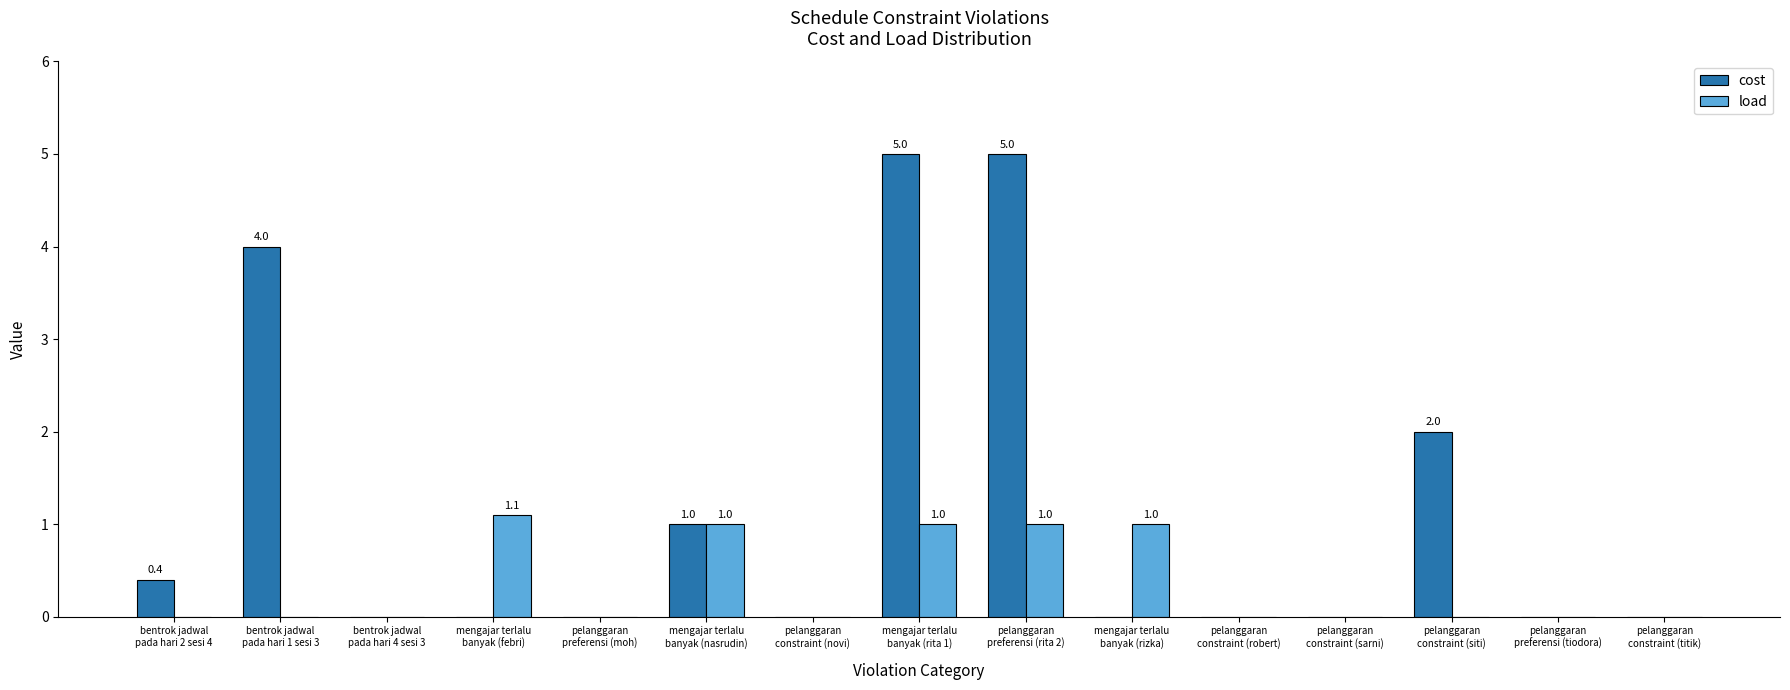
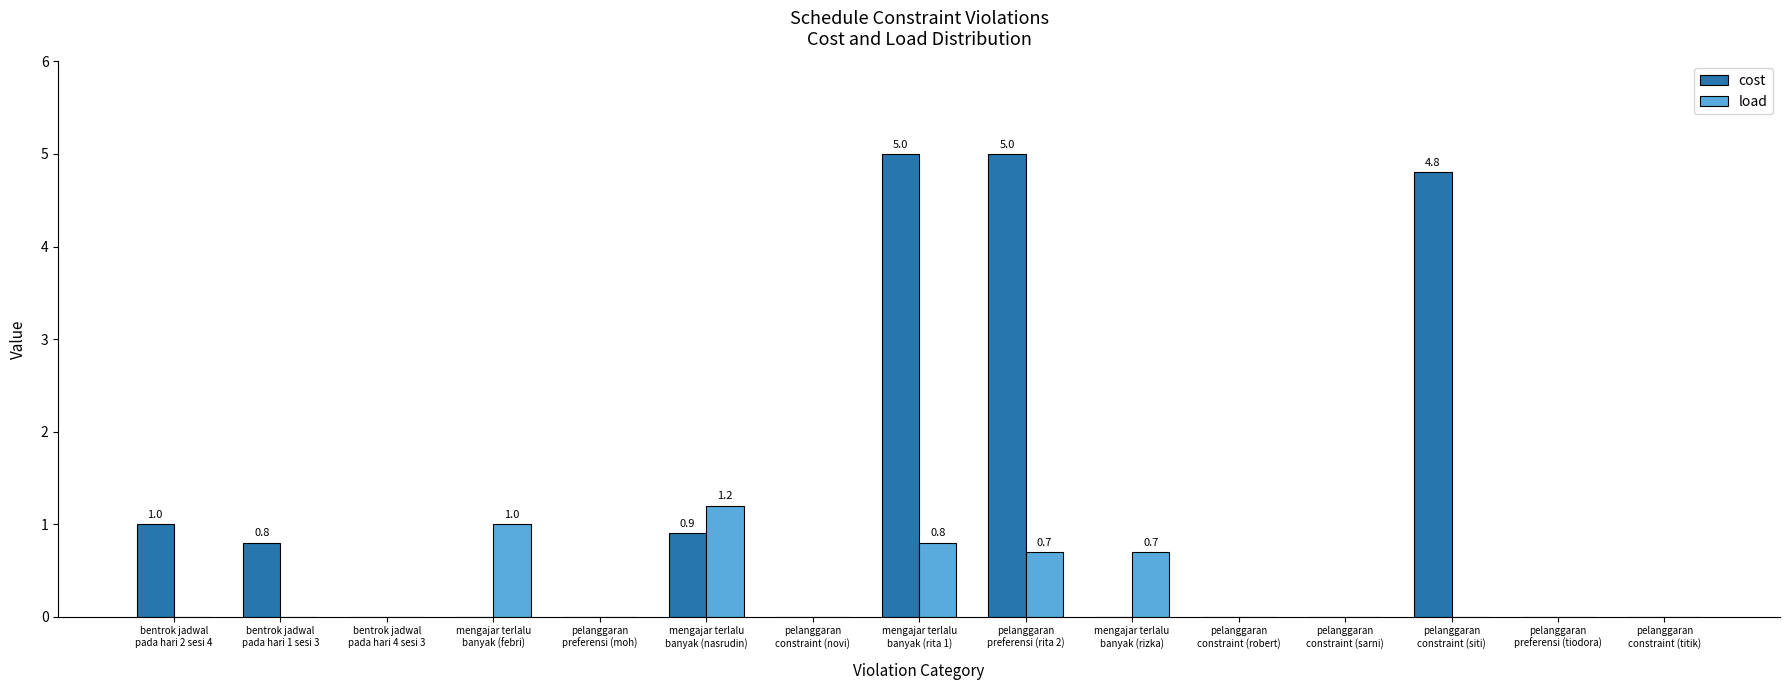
  {
    "cost": {
-     "bentrok jadwal pada hari 2 sesi 4": 0.4,
-     "bentrok jadwal pada hari 1 sesi 3": 4.0,
-     "mengajar terlalu banyak (nasrudin)": 1.0,
+     "bentrok jadwal pada hari 2 sesi 4": 1.0,
+     "bentrok jadwal pada hari 1 sesi 3": 0.8,
+     "mengajar terlalu banyak (nasrudin)": 0.9,
      "mengajar terlalu banyak (rita 1)": 5.0,
      "pelanggaran preferensi (rita 2)": 5.0,
-     "pelanggaran constraint (siti)": 2.0
+     "pelanggaran constraint (siti)": 4.8
    },
    "load": {
-     "mengajar terlalu banyak (febri)": 1.1,
-     "mengajar terlalu banyak (nasrudin)": 1.0,
-     "mengajar terlalu banyak (rita 1)": 1.0,
-     "pelanggaran preferensi (rita 2)": 1.0,
-     "mengajar terlalu banyak (rizka)": 1.0
+     "mengajar terlalu banyak (febri)": 1.0,
+     "mengajar terlalu banyak (nasrudin)": 1.2,
+     "mengajar terlalu banyak (rita 1)": 0.8,
+     "pelanggaran preferensi (rita 2)": 0.7,
+     "mengajar terlalu banyak (rizka)": 0.7
    }
  }
